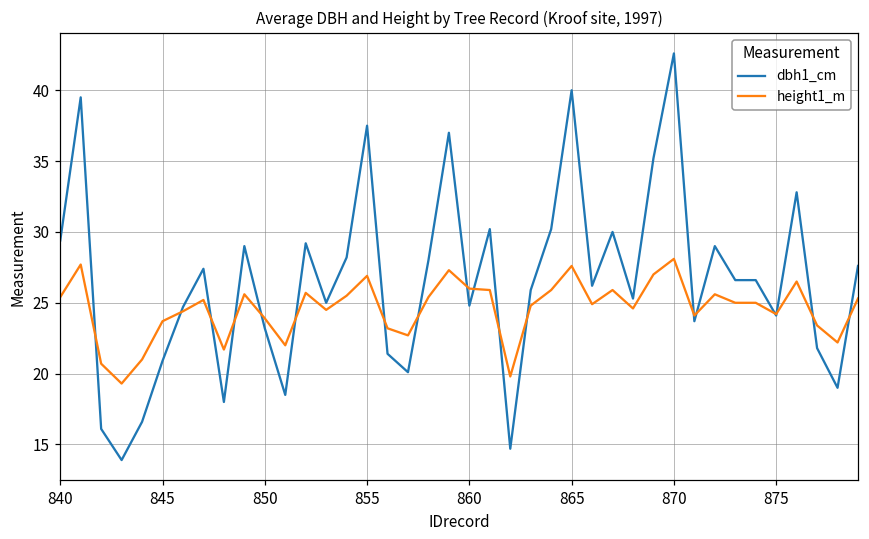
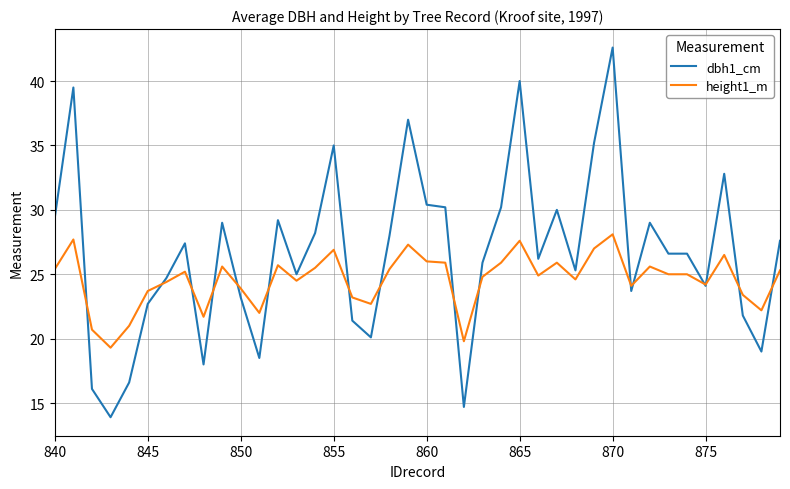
  {
    "dbh1_cm": {
      "840": 29.4,
-     "845": 20.9,
+     "845": 22.7,
      "850": 23.2,
-     "855": 37.5,
-     "860": 24.8,
+     "855": 35.0,
+     "860": 30.4,
      "865": 40.0,
      "870": 42.6
    },
    "height1_m": {
      "840": 25.4,
      "845": 23.7,
      "850": 23.9,
      "855": 26.9,
      "860": 26.0,
      "865": 27.6,
      "870": 28.1
    }
  }
